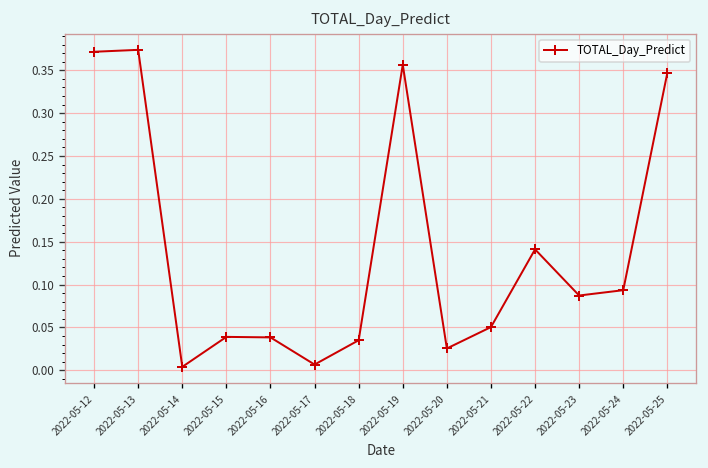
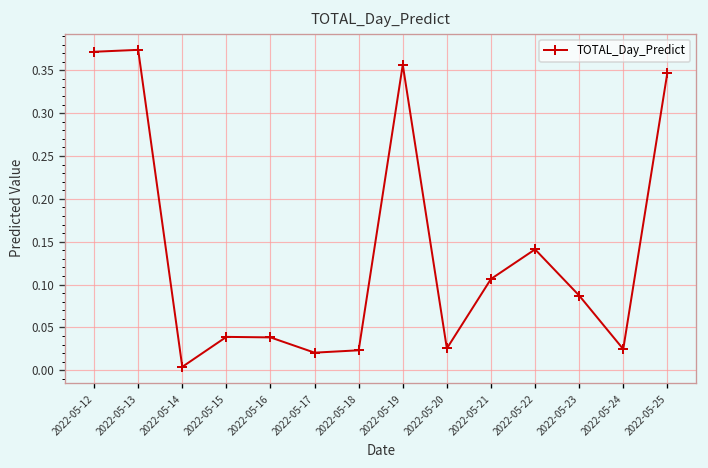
  {
    "2022-05-12": 0.37,
    "2022-05-13": 0.37,
    "2022-05-14": 0.00,
    "2022-05-15": 0.04,
    "2022-05-16": 0.04,
-   "2022-05-17": 0.01,
-   "2022-05-18": 0.04,
+   "2022-05-17": 0.02,
+   "2022-05-18": 0.02,
    "2022-05-19": 0.36,
    "2022-05-20": 0.03,
-   "2022-05-21": 0.05,
+   "2022-05-21": 0.11,
    "2022-05-22": 0.14,
    "2022-05-23": 0.09,
-   "2022-05-24": 0.09,
+   "2022-05-24": 0.02,
    "2022-05-25": 0.35
  }
